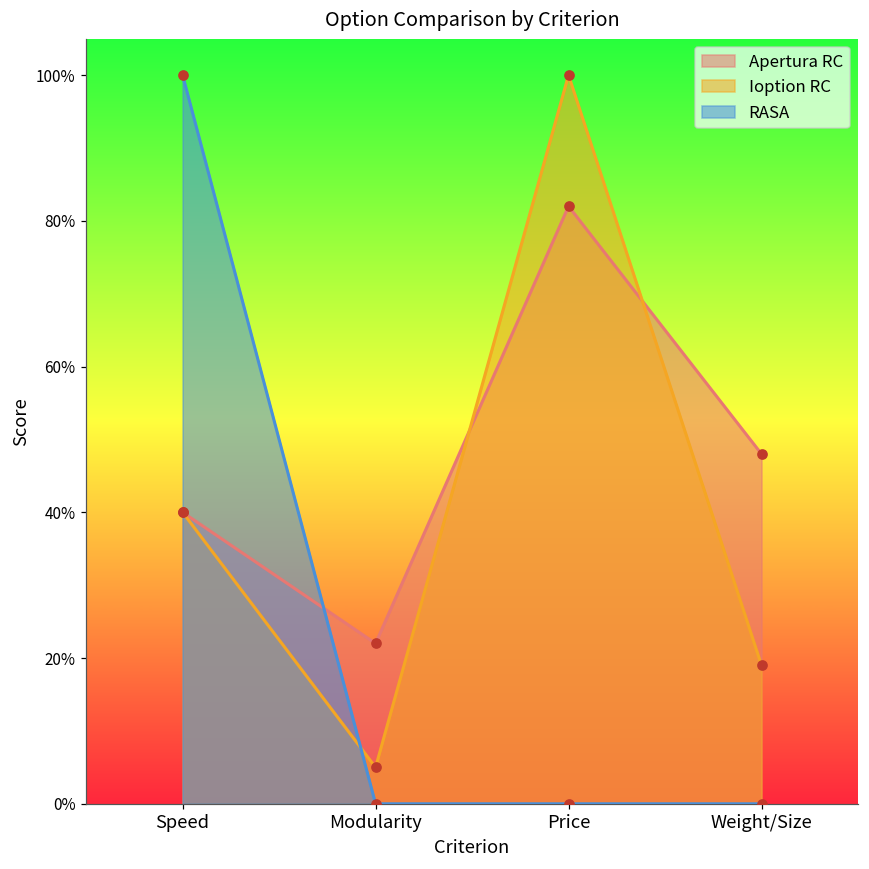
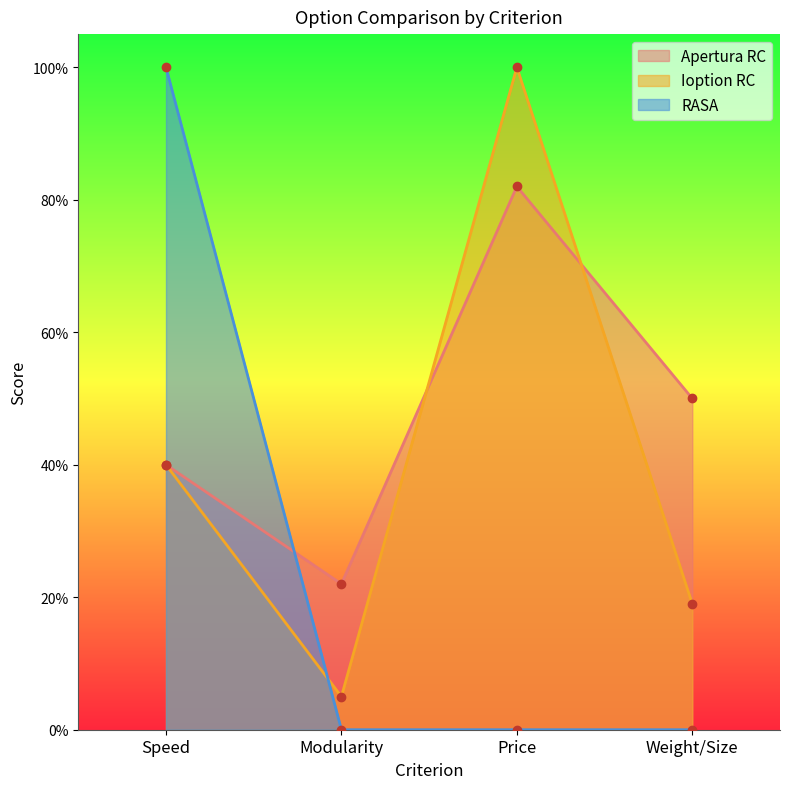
  {
    "Apertura RC": {
      "Modularity": "22%",
      "Price": "82%",
-     "Weight/Size": "48%"
+     "Weight/Size": "50%"
    },
    "Ioption RC": {
      "Modularity": "5%",
      "Price": "100%",
      "Weight/Size": "19%"
    },
    "RASA": {
      "Speed": "100%",
      "Modularity": "0%",
      "Price": "0%",
      "Weight/Size": "0%"
    }
  }
